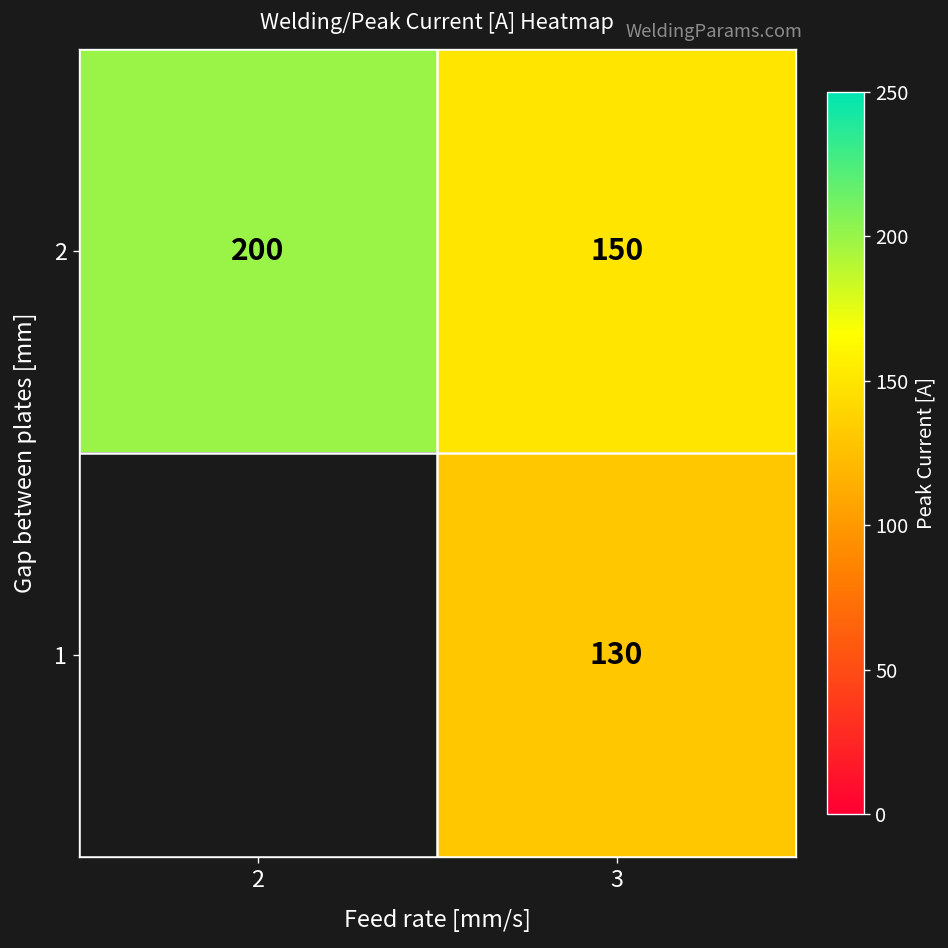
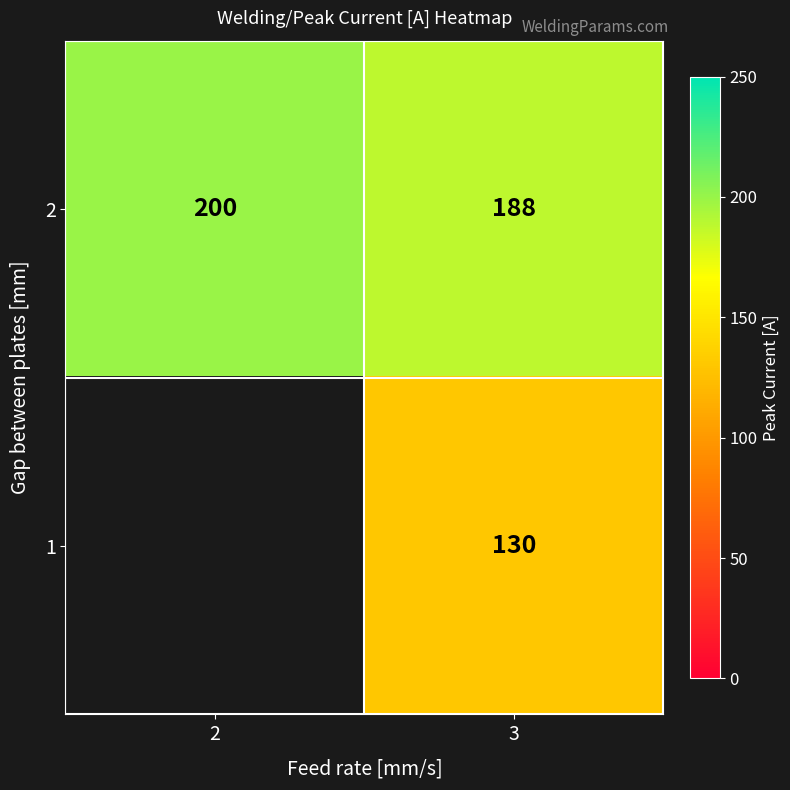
  {
    "2": {
      "2": 200,
-     "3": 150
+     "3": 188
    },
    "1": {
      "3": 130
    }
  }
